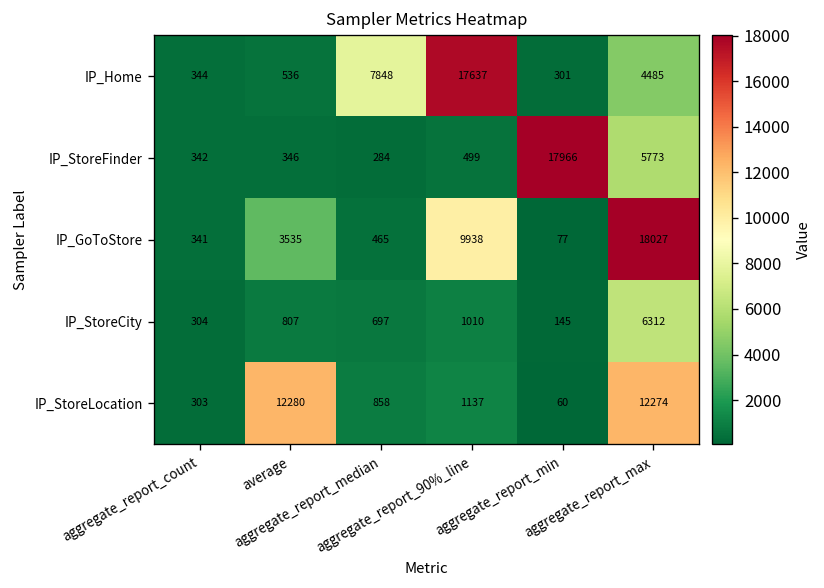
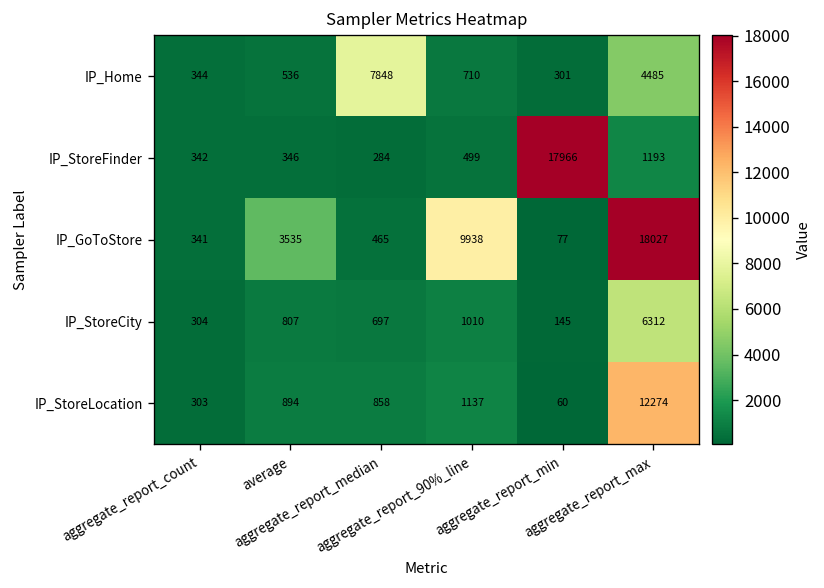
  {
    "IP_Home": {
      "aggregate_report_count": 344,
      "average": 536,
      "aggregate_report_median": 7848,
-     "aggregate_report_90%_line": 17637,
+     "aggregate_report_90%_line": 710,
      "aggregate_report_min": 301,
      "aggregate_report_max": 4485
    },
    "IP_StoreFinder": {
      "aggregate_report_count": 342,
      "average": 346,
      "aggregate_report_median": 284,
      "aggregate_report_90%_line": 499,
      "aggregate_report_min": 17966,
-     "aggregate_report_max": 5773
+     "aggregate_report_max": 1193
    },
    "IP_GoToStore": {
      "aggregate_report_count": 341,
      "average": 3535,
      "aggregate_report_median": 465,
      "aggregate_report_90%_line": 9938,
      "aggregate_report_min": 77,
      "aggregate_report_max": 18027
    },
    "IP_StoreCity": {
      "aggregate_report_count": 304,
      "average": 807,
      "aggregate_report_median": 697,
      "aggregate_report_90%_line": 1010,
      "aggregate_report_min": 145,
      "aggregate_report_max": 6312
    },
    "IP_StoreLocation": {
      "aggregate_report_count": 303,
-     "average": 12280,
+     "average": 894,
      "aggregate_report_median": 858,
      "aggregate_report_90%_line": 1137,
      "aggregate_report_min": 60,
      "aggregate_report_max": 12274
    }
  }
